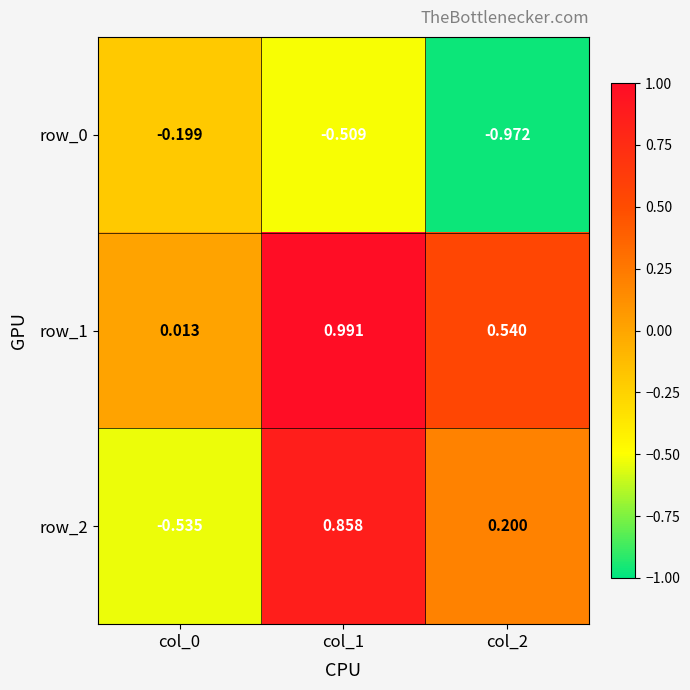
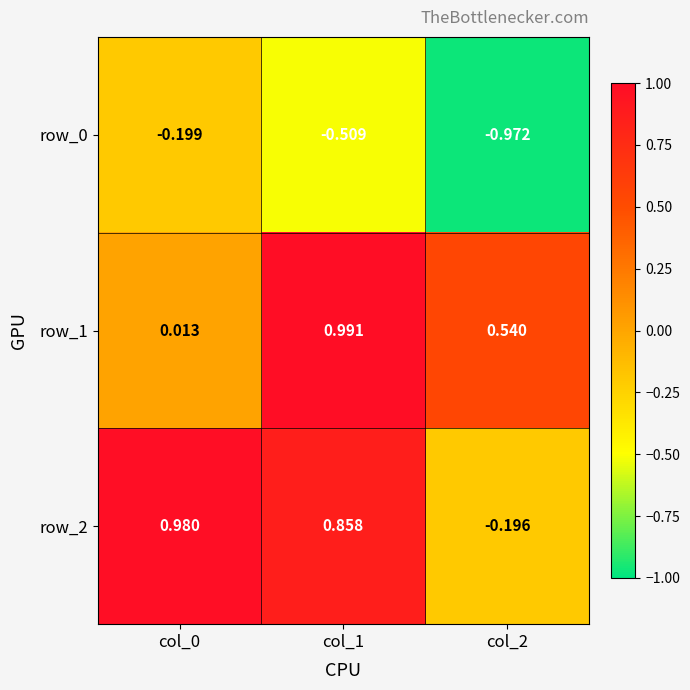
  {
    "row_0": {
      "col_0": -0.199,
      "col_1": -0.509,
      "col_2": -0.972
    },
    "row_1": {
      "col_0": 0.013,
      "col_1": 0.991,
      "col_2": 0.540
    },
    "row_2": {
-     "col_0": -0.535,
+     "col_0": 0.980,
      "col_1": 0.858,
-     "col_2": 0.200
+     "col_2": -0.196
    }
  }
